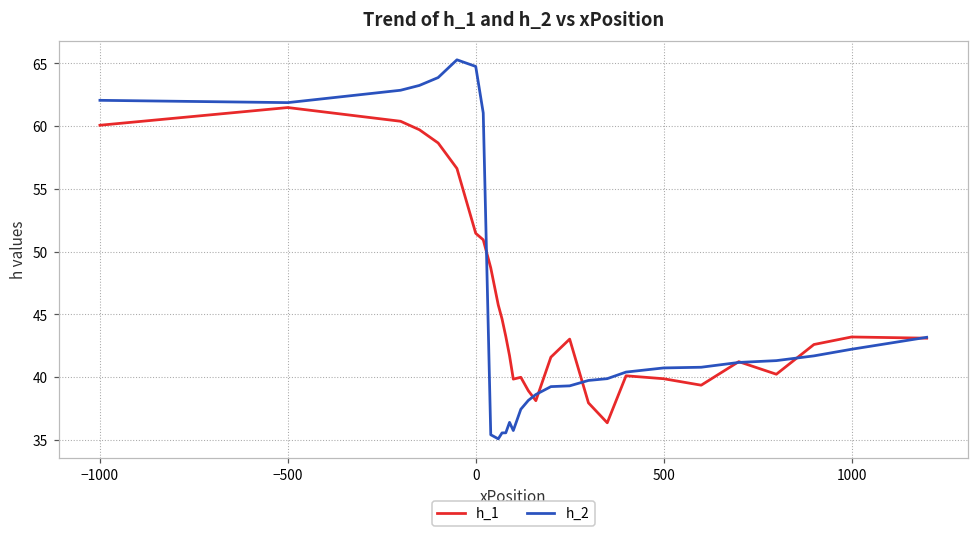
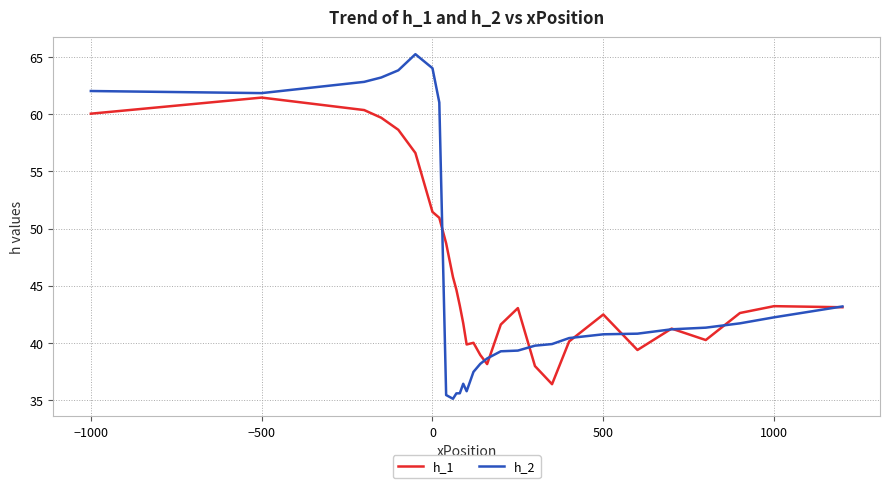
  {
    "h_1": {
      "−1000": 60.1,
      "−500": 61.5,
      "0": 51.5,
-     "500": 39.9,
+     "500": 42.5,
      "1000": 43.2
    },
    "h_2": {
      "−1000": 62.0,
      "−500": 61.9,
-     "0": 64.7,
+     "0": 64.0,
      "500": 40.7,
      "1000": 42.2
    }
  }
